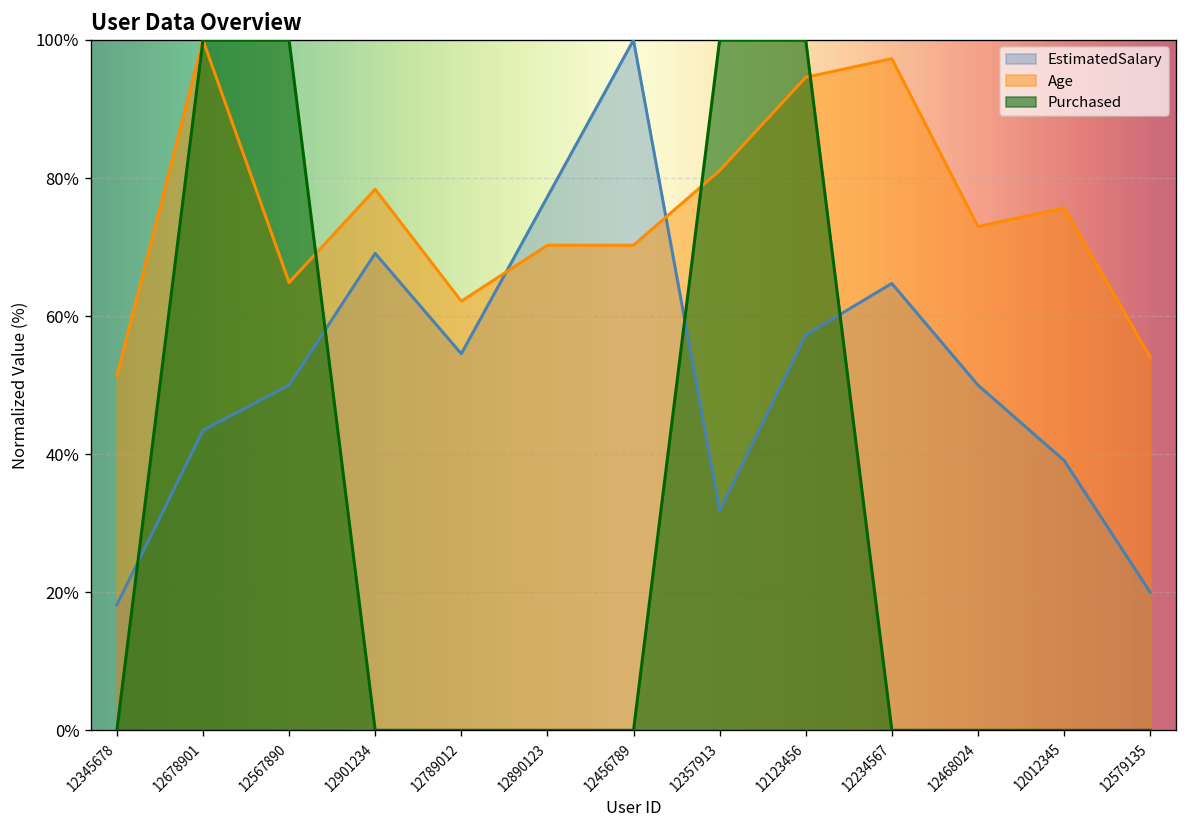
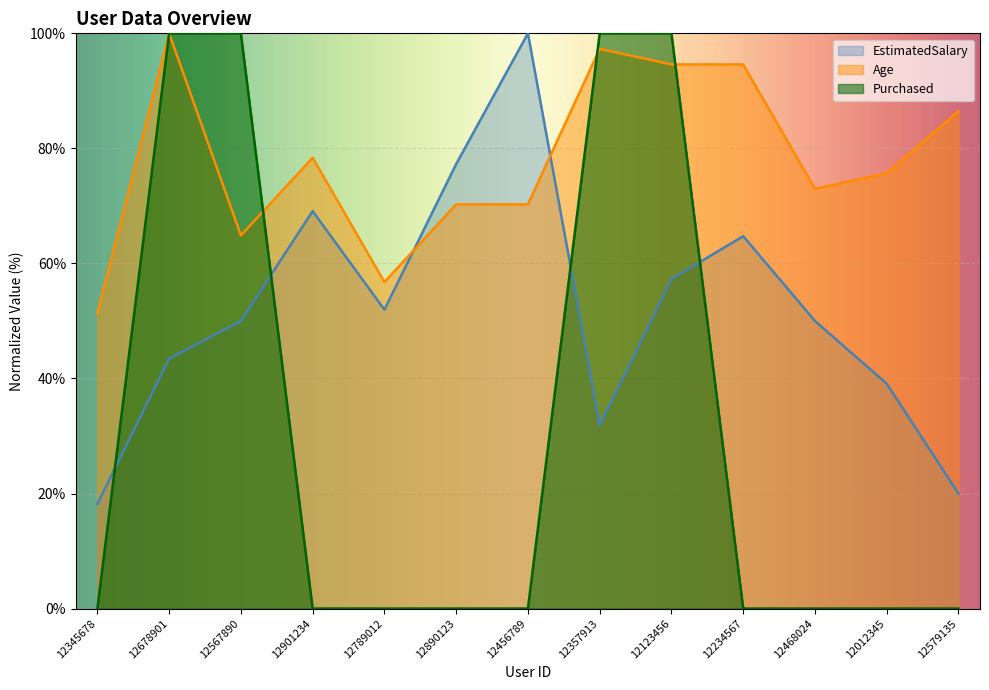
  {
    "EstimatedSalary": {
      "12345678": "18%",
      "12678901": "43%",
      "12567890": "50%",
      "12901234": "69%",
-     "12789012": "55%",
+     "12789012": "52%",
      "12890123": "77%",
      "12456789": "100%",
      "12357913": "32%",
      "12123456": "57%",
      "12234567": "65%",
      "12468024": "50%",
      "12012345": "39%",
      "12579135": "20%"
    },
    "Age": {
      "12345678": "51%",
      "12567890": "65%",
      "12901234": "78%",
-     "12789012": "62%",
+     "12789012": "57%",
      "12890123": "70%",
      "12456789": "70%",
-     "12357913": "81%",
+     "12357913": "97%",
      "12123456": "95%",
-     "12234567": "97%",
+     "12234567": "95%",
      "12468024": "73%",
      "12012345": "76%",
-     "12579135": "54%"
+     "12579135": "86%"
    },
    "Purchased": {
      "12345678": "0%",
      "12567890": "100%",
      "12901234": "0%",
      "12789012": "0%",
      "12890123": "0%",
      "12456789": "0%",
      "12357913": "100%",
      "12123456": "100%",
      "12234567": "0%",
      "12468024": "0%",
      "12012345": "0%",
      "12579135": "0%"
    }
  }
